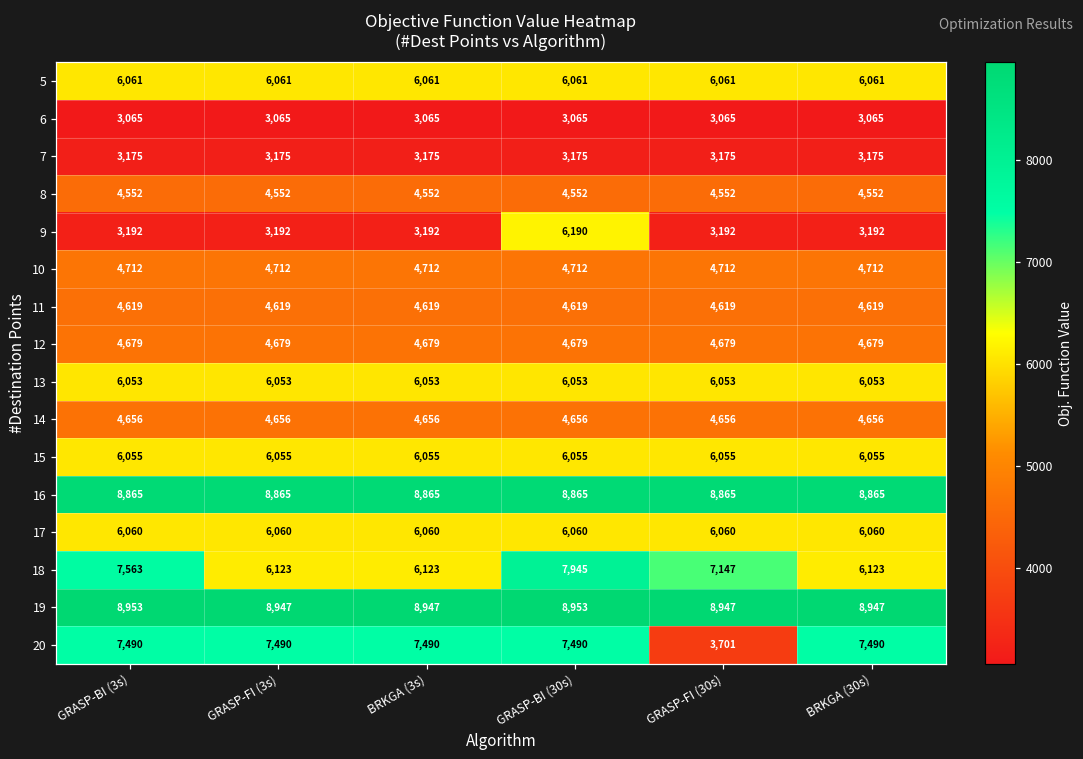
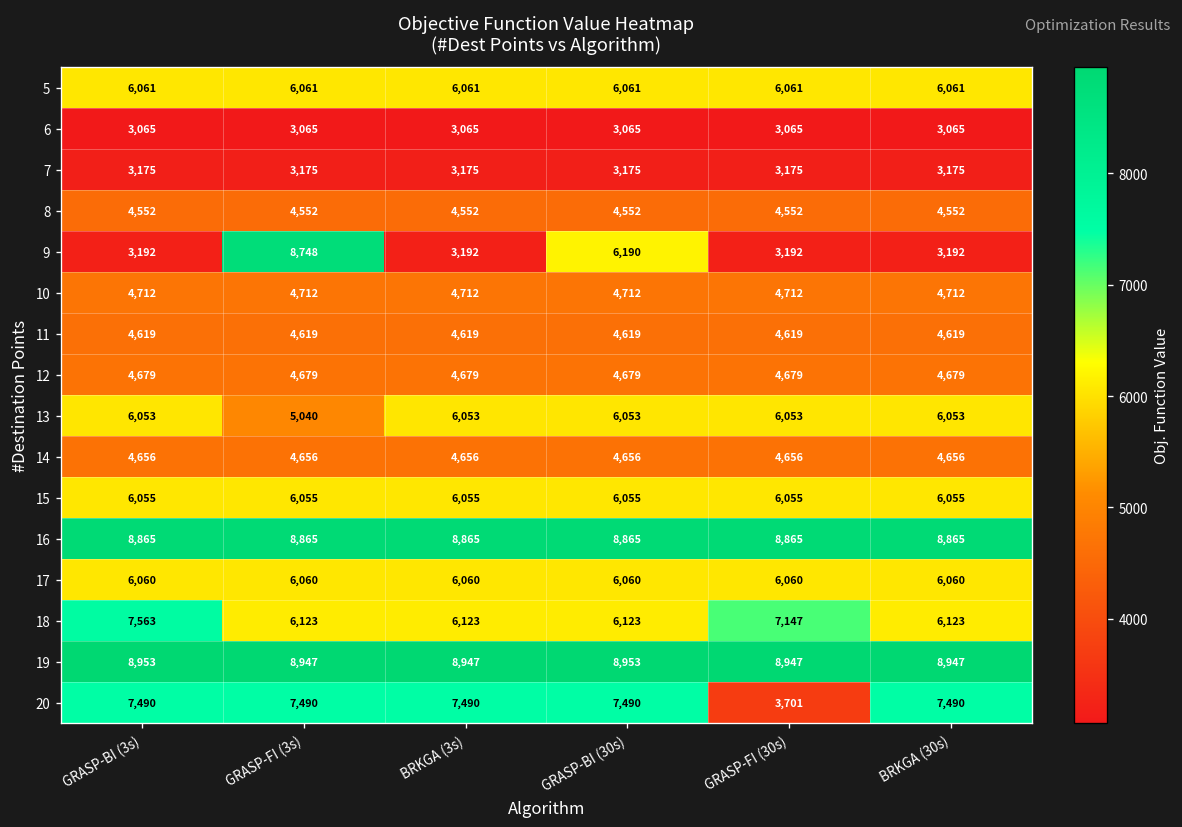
  {
    "5": {
      "GRASP-BI (3s)": "6,061",
      "GRASP-FI (3s)": "6,061",
      "BRKGA (3s)": "6,061",
      "GRASP-BI (30s)": "6,061",
      "GRASP-FI (30s)": "6,061",
      "BRKGA (30s)": "6,061"
    },
    "6": {
      "GRASP-BI (3s)": "3,065",
      "GRASP-FI (3s)": "3,065",
      "BRKGA (3s)": "3,065",
      "GRASP-BI (30s)": "3,065",
      "GRASP-FI (30s)": "3,065",
      "BRKGA (30s)": "3,065"
    },
    "7": {
      "GRASP-BI (3s)": "3,175",
      "GRASP-FI (3s)": "3,175",
      "BRKGA (3s)": "3,175",
      "GRASP-BI (30s)": "3,175",
      "GRASP-FI (30s)": "3,175",
      "BRKGA (30s)": "3,175"
    },
    "8": {
      "GRASP-BI (3s)": "4,552",
      "GRASP-FI (3s)": "4,552",
      "BRKGA (3s)": "4,552",
      "GRASP-BI (30s)": "4,552",
      "GRASP-FI (30s)": "4,552",
      "BRKGA (30s)": "4,552"
    },
    "9": {
      "GRASP-BI (3s)": "3,192",
-     "GRASP-FI (3s)": "3,192",
+     "GRASP-FI (3s)": "8,748",
      "BRKGA (3s)": "3,192",
      "GRASP-BI (30s)": "6,190",
      "GRASP-FI (30s)": "3,192",
      "BRKGA (30s)": "3,192"
    },
    "10": {
      "GRASP-BI (3s)": "4,712",
      "GRASP-FI (3s)": "4,712",
      "BRKGA (3s)": "4,712",
      "GRASP-BI (30s)": "4,712",
      "GRASP-FI (30s)": "4,712",
      "BRKGA (30s)": "4,712"
    },
    "11": {
      "GRASP-BI (3s)": "4,619",
      "GRASP-FI (3s)": "4,619",
      "BRKGA (3s)": "4,619",
      "GRASP-BI (30s)": "4,619",
      "GRASP-FI (30s)": "4,619",
      "BRKGA (30s)": "4,619"
    },
    "12": {
      "GRASP-BI (3s)": "4,679",
      "GRASP-FI (3s)": "4,679",
      "BRKGA (3s)": "4,679",
      "GRASP-BI (30s)": "4,679",
      "GRASP-FI (30s)": "4,679",
      "BRKGA (30s)": "4,679"
    },
    "13": {
      "GRASP-BI (3s)": "6,053",
-     "GRASP-FI (3s)": "6,053",
+     "GRASP-FI (3s)": "5,040",
      "BRKGA (3s)": "6,053",
      "GRASP-BI (30s)": "6,053",
      "GRASP-FI (30s)": "6,053",
      "BRKGA (30s)": "6,053"
    },
    "14": {
      "GRASP-BI (3s)": "4,656",
      "GRASP-FI (3s)": "4,656",
      "BRKGA (3s)": "4,656",
      "GRASP-BI (30s)": "4,656",
      "GRASP-FI (30s)": "4,656",
      "BRKGA (30s)": "4,656"
    },
    "15": {
      "GRASP-BI (3s)": "6,055",
      "GRASP-FI (3s)": "6,055",
      "BRKGA (3s)": "6,055",
      "GRASP-BI (30s)": "6,055",
      "GRASP-FI (30s)": "6,055",
      "BRKGA (30s)": "6,055"
    },
    "16": {
      "GRASP-BI (3s)": "8,865",
      "GRASP-FI (3s)": "8,865",
      "BRKGA (3s)": "8,865",
      "GRASP-BI (30s)": "8,865",
      "GRASP-FI (30s)": "8,865",
      "BRKGA (30s)": "8,865"
    },
    "17": {
      "GRASP-BI (3s)": "6,060",
      "GRASP-FI (3s)": "6,060",
      "BRKGA (3s)": "6,060",
      "GRASP-BI (30s)": "6,060",
      "GRASP-FI (30s)": "6,060",
      "BRKGA (30s)": "6,060"
    },
    "18": {
      "GRASP-BI (3s)": "7,563",
      "GRASP-FI (3s)": "6,123",
      "BRKGA (3s)": "6,123",
-     "GRASP-BI (30s)": "7,945",
+     "GRASP-BI (30s)": "6,123",
      "GRASP-FI (30s)": "7,147",
      "BRKGA (30s)": "6,123"
    },
    "19": {
      "GRASP-BI (3s)": "8,953",
      "GRASP-FI (3s)": "8,947",
      "BRKGA (3s)": "8,947",
      "GRASP-BI (30s)": "8,953",
      "GRASP-FI (30s)": "8,947",
      "BRKGA (30s)": "8,947"
    },
    "20": {
      "GRASP-BI (3s)": "7,490",
      "GRASP-FI (3s)": "7,490",
      "BRKGA (3s)": "7,490",
      "GRASP-BI (30s)": "7,490",
      "GRASP-FI (30s)": "3,701",
      "BRKGA (30s)": "7,490"
    }
  }
